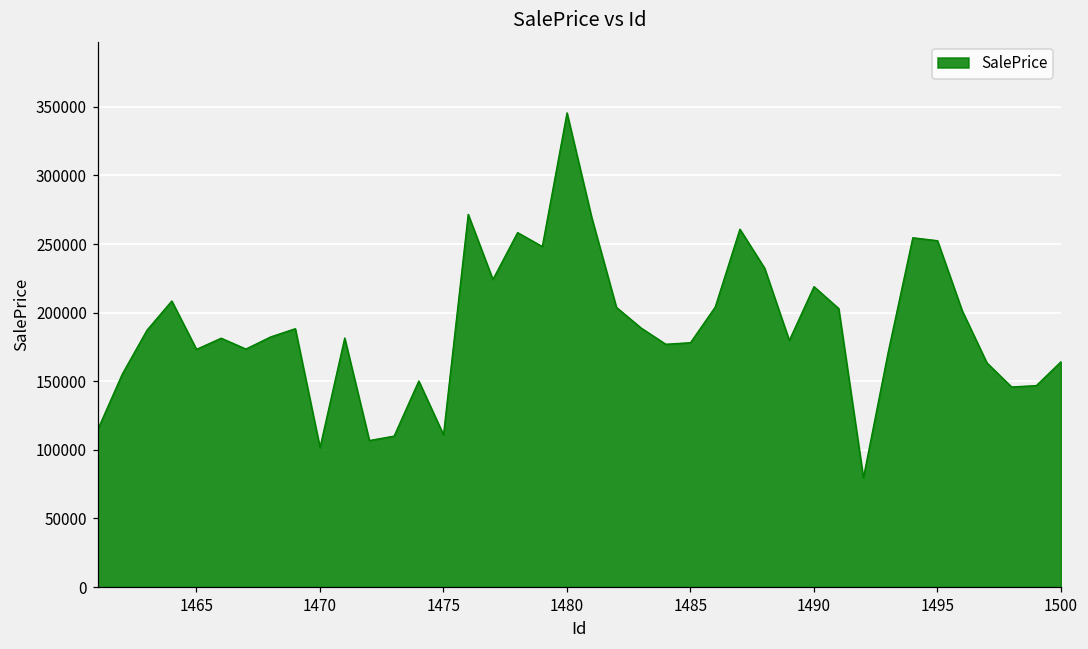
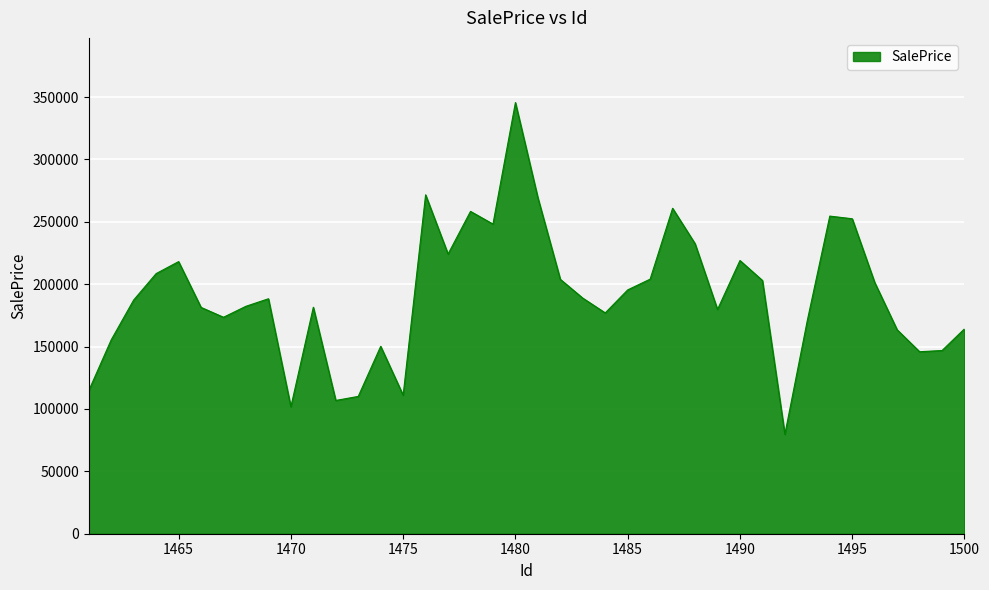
  {
-   "1465": 173000,
+   "1465": 218000,
    "1470": 102000,
    "1475": 111000,
    "1480": 346000,
-   "1485": 178000,
+   "1485": 195000,
    "1490": 219000,
    "1495": 252000,
    "1500": 164000
  }
